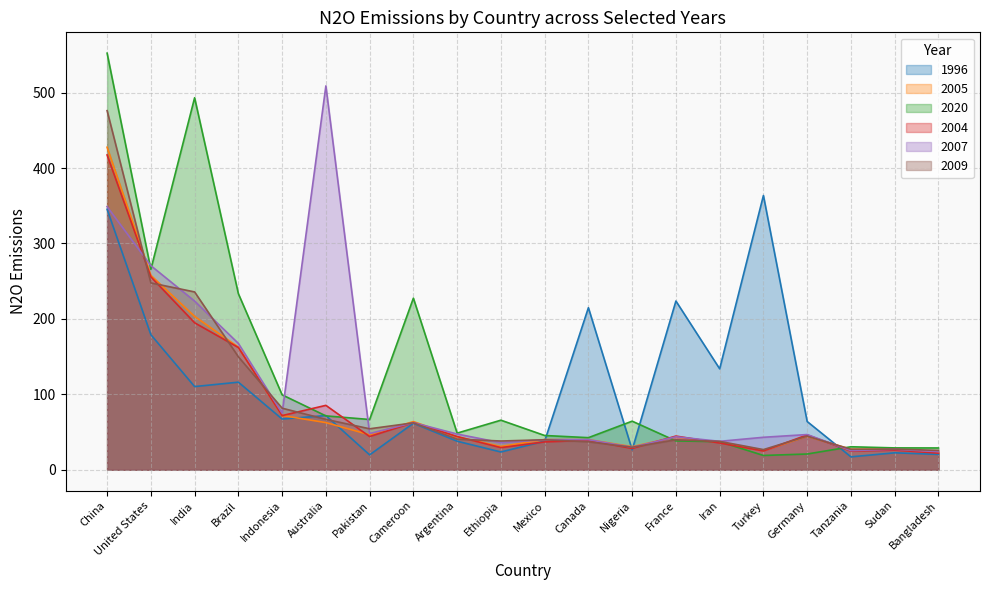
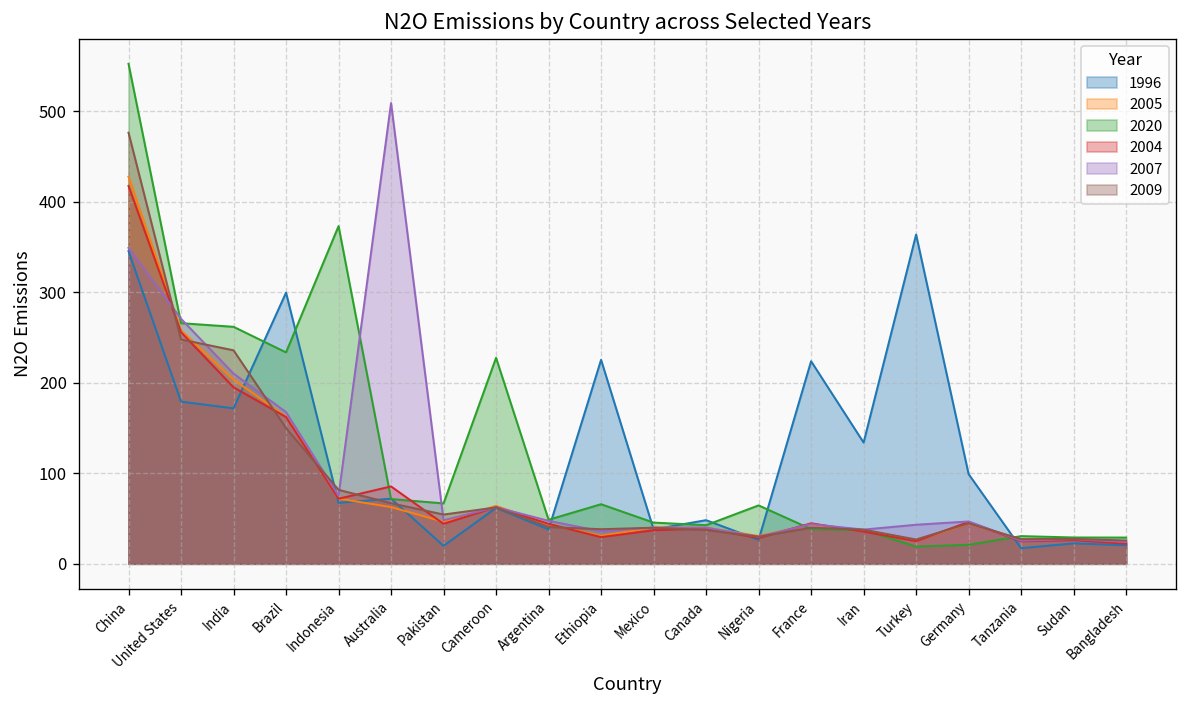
  {
    "1996": {
      "China": 350,
      "United States": 180,
-     "India": 110,
-     "Brazil": 120,
+     "India": 170,
+     "Brazil": 300,
      "Indonesia": 70,
      "Pakistan": 20,
-     "Ethiopia": 20,
-     "Canada": 210,
+     "Ethiopia": 230,
+     "Canada": 50,
      "France": 220,
      "Iran": 130,
      "Turkey": 360,
-     "Germany": 60,
+     "Germany": 100,
      "Tanzania": 20,
      "Sudan": 20
    },
    "2020": {
      "China": 550,
      "United States": 270,
-     "India": 490,
+     "India": 260,
      "Brazil": 230,
-     "Indonesia": 100,
+     "Indonesia": 370,
      "Pakistan": 70,
      "Cameroon": 230,
      "Ethiopia": 70,
      "Mexico": 50,
      "Nigeria": 60,
      "Turkey": 20,
      "Germany": 20
    },
    "2007": {
      "China": 350,
      "United States": 270,
-     "India": 220,
+     "India": 210,
      "Brazil": 170,
      "Australia": 510,
      "Turkey": 40
    }
  }
